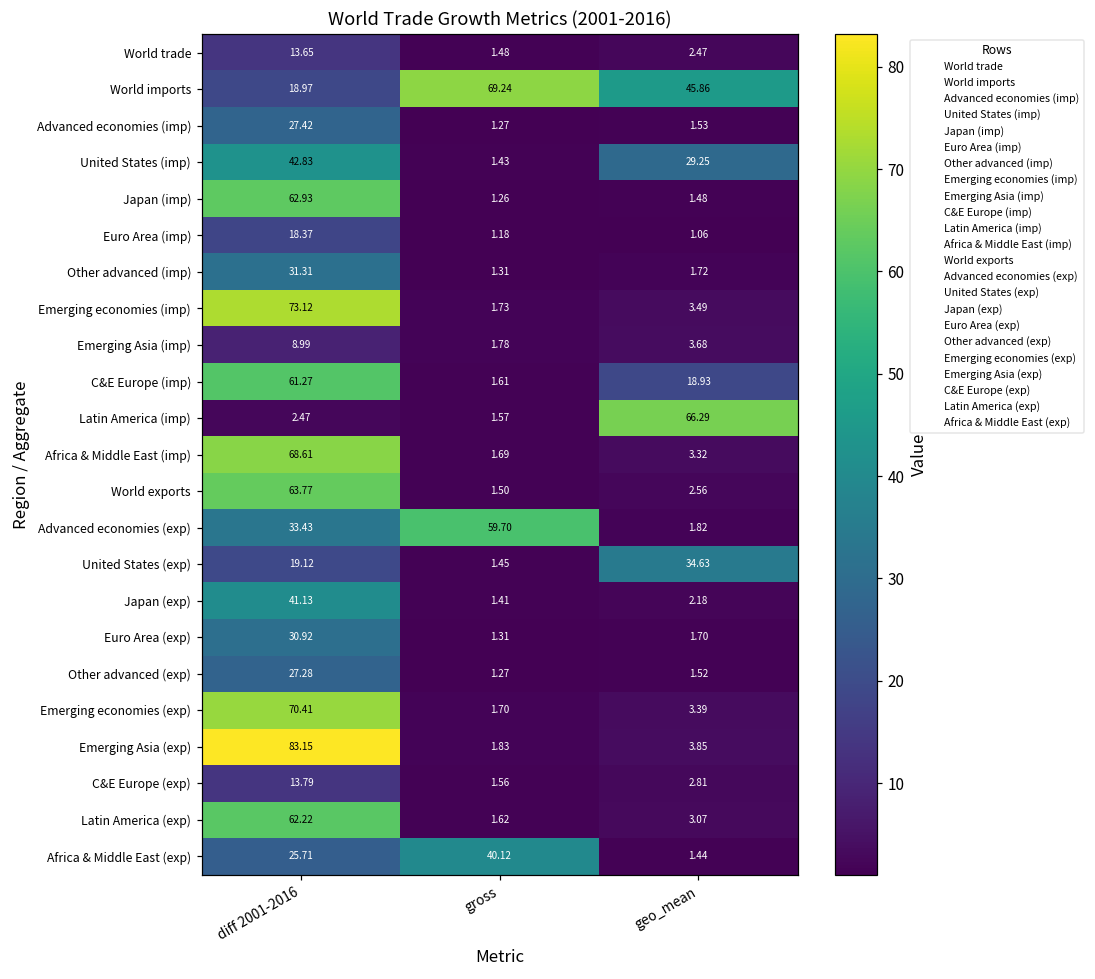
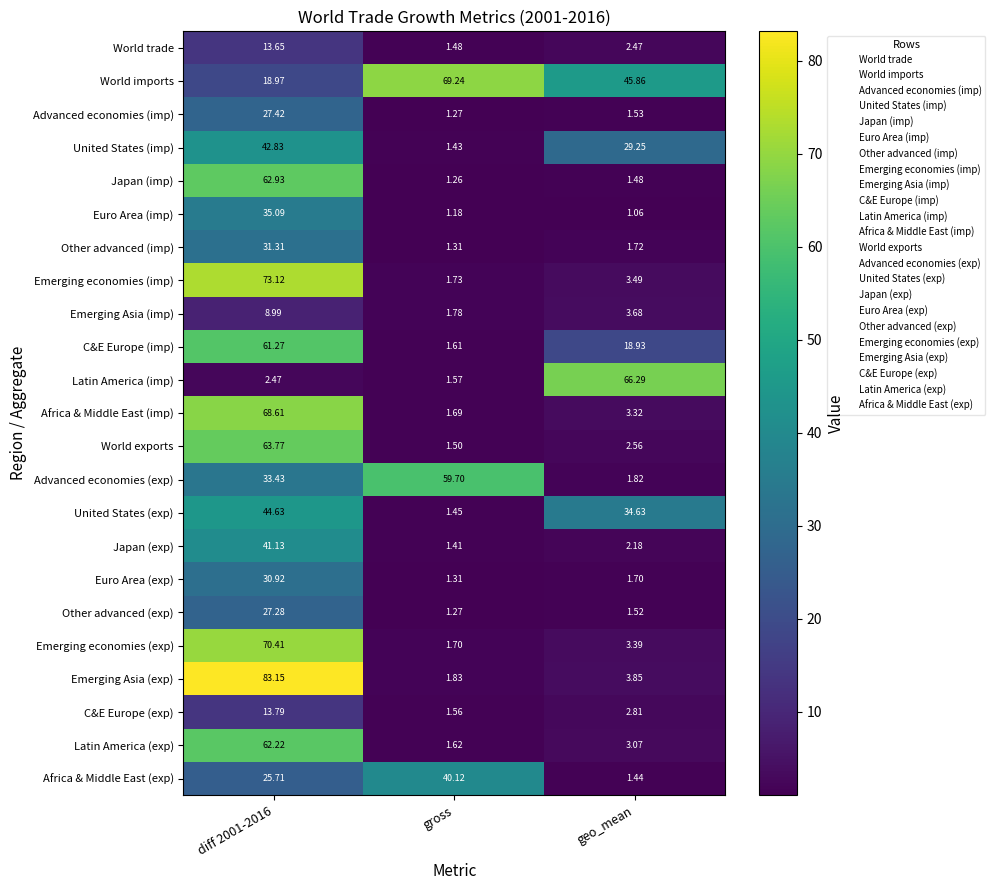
  {
    "World trade": {
      "diff 2001-2016": 13.65,
      "gross": 1.48,
      "geo_mean": 2.47
    },
    "World imports": {
      "diff 2001-2016": 18.97,
      "gross": 69.24,
      "geo_mean": 45.86
    },
    "Advanced economies (imp)": {
      "diff 2001-2016": 27.42,
      "gross": 1.27,
      "geo_mean": 1.53
    },
    "United States (imp)": {
      "diff 2001-2016": 42.83,
      "gross": 1.43,
      "geo_mean": 29.25
    },
    "Japan (imp)": {
      "diff 2001-2016": 62.93,
      "gross": 1.26,
      "geo_mean": 1.48
    },
    "Euro Area (imp)": {
-     "diff 2001-2016": 18.37,
+     "diff 2001-2016": 35.09,
      "gross": 1.18,
      "geo_mean": 1.06
    },
    "Other advanced (imp)": {
      "diff 2001-2016": 31.31,
      "gross": 1.31,
      "geo_mean": 1.72
    },
    "Emerging economies (imp)": {
      "diff 2001-2016": 73.12,
      "gross": 1.73,
      "geo_mean": 3.49
    },
    "Emerging Asia (imp)": {
      "diff 2001-2016": 8.99,
      "gross": 1.78,
      "geo_mean": 3.68
    },
    "C&E Europe (imp)": {
      "diff 2001-2016": 61.27,
      "gross": 1.61,
      "geo_mean": 18.93
    },
    "Latin America (imp)": {
      "diff 2001-2016": 2.47,
      "gross": 1.57,
      "geo_mean": 66.29
    },
    "Africa & Middle East (imp)": {
      "diff 2001-2016": 68.61,
      "gross": 1.69,
      "geo_mean": 3.32
    },
    "World exports": {
      "diff 2001-2016": 63.77,
      "gross": 1.50,
      "geo_mean": 2.56
    },
    "Advanced economies (exp)": {
      "diff 2001-2016": 33.43,
      "gross": 59.70,
      "geo_mean": 1.82
    },
    "United States (exp)": {
-     "diff 2001-2016": 19.12,
+     "diff 2001-2016": 44.63,
      "gross": 1.45,
      "geo_mean": 34.63
    },
    "Japan (exp)": {
      "diff 2001-2016": 41.13,
      "gross": 1.41,
      "geo_mean": 2.18
    },
    "Euro Area (exp)": {
      "diff 2001-2016": 30.92,
      "gross": 1.31,
      "geo_mean": 1.70
    },
    "Other advanced (exp)": {
      "diff 2001-2016": 27.28,
      "gross": 1.27,
      "geo_mean": 1.52
    },
    "Emerging economies (exp)": {
      "diff 2001-2016": 70.41,
      "gross": 1.70,
      "geo_mean": 3.39
    },
    "Emerging Asia (exp)": {
      "diff 2001-2016": 83.15,
      "gross": 1.83,
      "geo_mean": 3.85
    },
    "C&E Europe (exp)": {
      "diff 2001-2016": 13.79,
      "gross": 1.56,
      "geo_mean": 2.81
    },
    "Latin America (exp)": {
      "diff 2001-2016": 62.22,
      "gross": 1.62,
      "geo_mean": 3.07
    },
    "Africa & Middle East (exp)": {
      "diff 2001-2016": 25.71,
      "gross": 40.12,
      "geo_mean": 1.44
    }
  }
